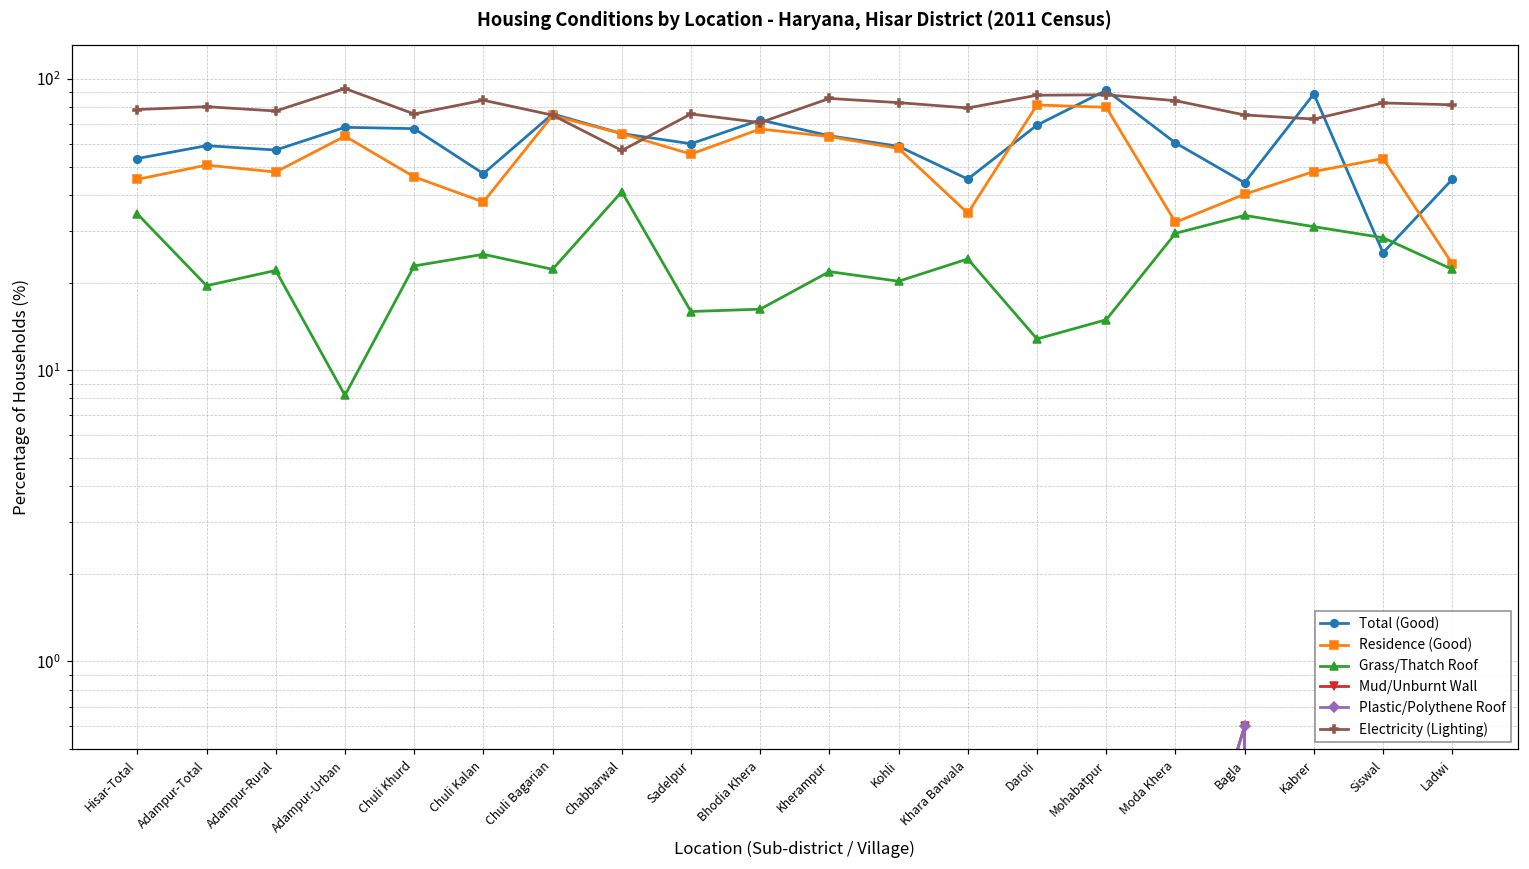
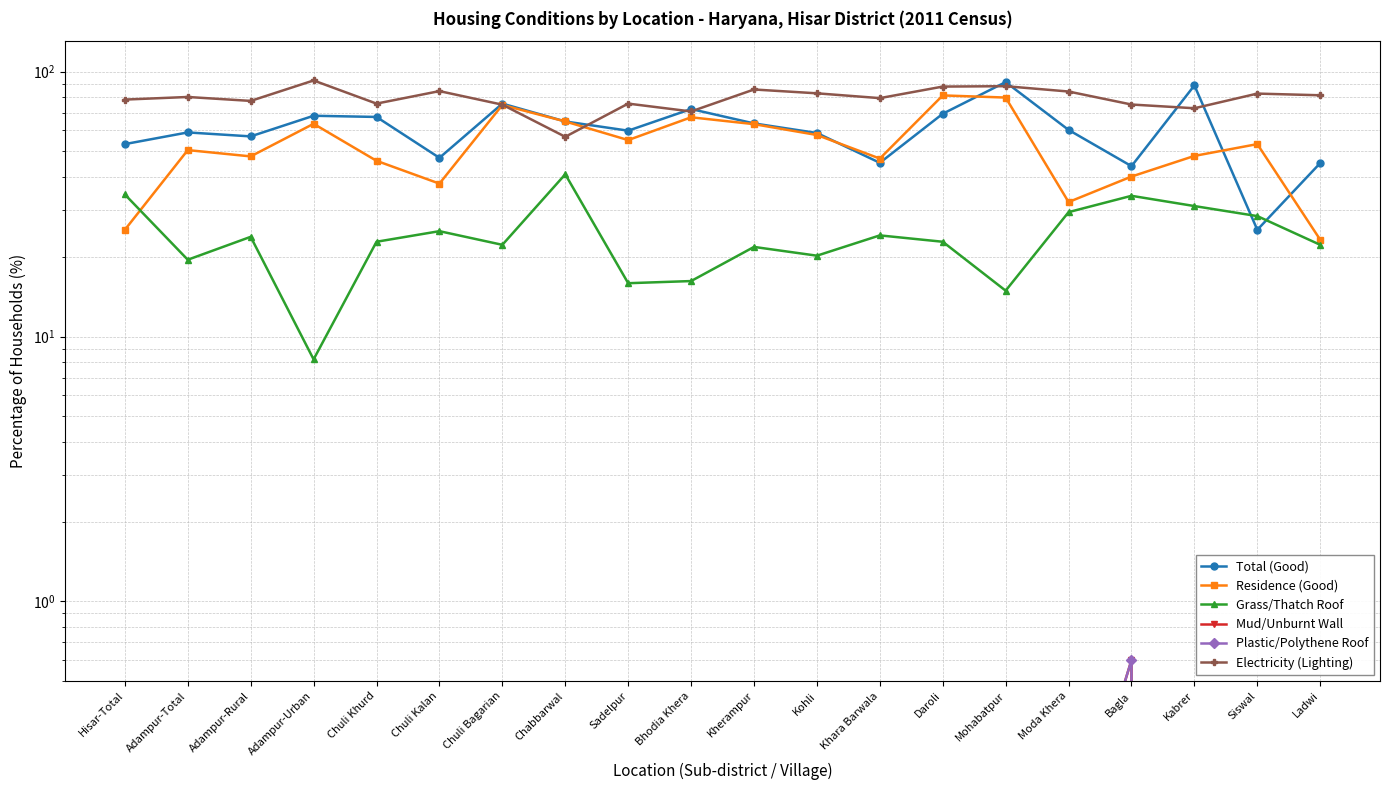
  {
    "Total (Good)": {
      "Hisar-Total": 53,
      "Adampur-Total": 59,
      "Adampur-Rural": 57,
      "Adampur-Urban": 68,
      "Chuli Khurd": 68,
      "Chuli Kalan": 47,
      "Sadelpur": 60,
      "Khara Barwala": 45,
      "Daroli": 69,
      "Mohabatpur": 91,
      "Moda Khera": 60,
      "Bagla": 44,
      "Kabrer": 89,
      "Siswal": 25,
      "Ladwi": 45
    },
    "Residence (Good)": {
-     "Hisar-Total": 45,
+     "Hisar-Total": 25,
      "Adampur-Total": 51,
      "Adampur-Rural": 48,
      "Adampur-Urban": 64,
      "Chuli Khurd": 46,
      "Chuli Kalan": 38,
      "Sadelpur": 55,
      "Bhodia Khera": 67,
-     "Khara Barwala": 35,
+     "Khara Barwala": 47,
      "Daroli": 81,
      "Mohabatpur": 80,
      "Moda Khera": 32,
      "Bagla": 40,
      "Kabrer": 48,
      "Siswal": 53,
      "Ladwi": 23
    },
    "Grass/Thatch Roof": {
      "Hisar-Total": 34,
      "Adampur-Total": 20,
-     "Adampur-Rural": 22,
+     "Adampur-Rural": 24,
      "Adampur-Urban": 8.2,
      "Chuli Khurd": 23,
      "Chuli Kalan": 25,
      "Chuli Bagarian": 22,
      "Chabbarwal": 41,
      "Sadelpur": 16,
      "Bhodia Khera": 16,
      "Kherampur": 22,
      "Kohli": 20,
      "Khara Barwala": 24,
-     "Daroli": 13,
+     "Daroli": 23,
      "Mohabatpur": 15,
      "Moda Khera": 30,
      "Bagla": 34,
      "Kabrer": 31,
      "Siswal": 29,
      "Ladwi": 22
    },
    "Electricity (Lighting)": {
      "Hisar-Total": 79,
      "Adampur-Total": 80,
      "Adampur-Rural": 78,
      "Adampur-Urban": 93,
      "Chuli Khurd": 76,
      "Chuli Kalan": 85,
      "Chabbarwal": 57,
      "Sadelpur": 76,
      "Kherampur": 86,
      "Kohli": 83,
      "Khara Barwala": 80,
      "Daroli": 88,
      "Mohabatpur": 88,
      "Moda Khera": 84,
      "Bagla": 75,
      "Kabrer": 73,
      "Siswal": 83,
      "Ladwi": 82
    }
  }
